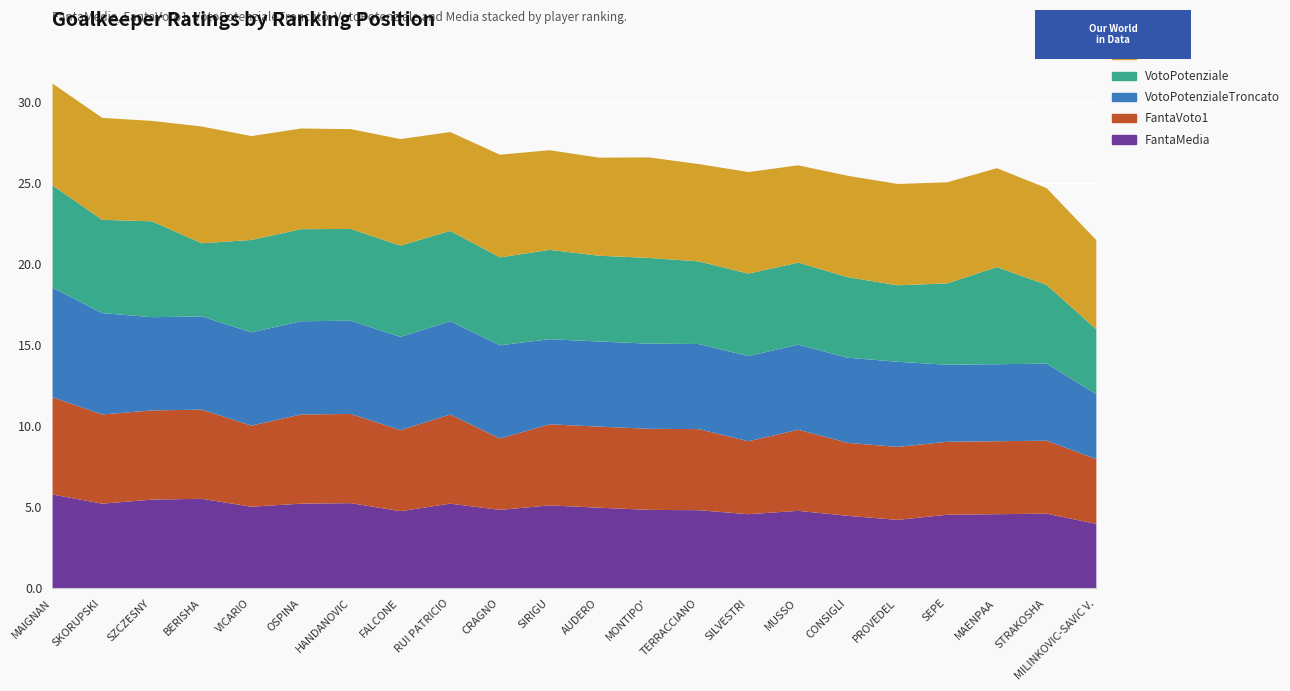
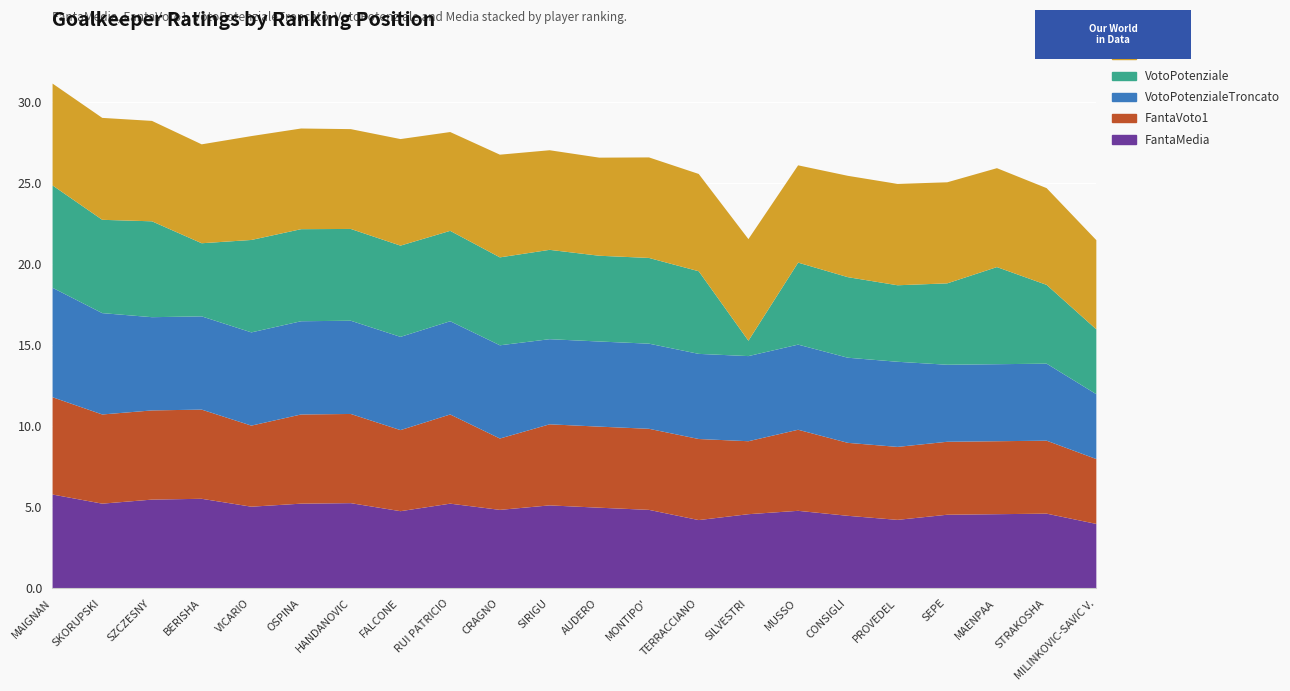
  {
    "FantaMedia": {
-     "TERRACCIANO": 4.8
+     "TERRACCIANO": 4.2
    },
    "VotoPotenziale": {
-     "SILVESTRI": 5.1
+     "SILVESTRI": 0.9
    },
    "Media": {
      "MAIGNAN": 6.3,
      "SKORUPSKI": 6.3,
      "SZCZESNY": 6.2,
-     "BERISHA": 7.2,
+     "BERISHA": 6.1,
      "VICARIO": 6.4,
      "OSPINA": 6.2,
      "HANDANOVIC": 6.2,
      "FALCONE": 6.6,
      "RUI PATRICIO": 6.1,
      "CRAGNO": 6.3,
      "SIRIGU": 6.1,
      "AUDERO": 6.1,
      "MONTIPO'": 6.2,
      "TERRACCIANO": 6.0,
      "SILVESTRI": 6.3,
      "MUSSO": 6.0,
      "CONSIGLI": 6.3,
      "PROVEDEL": 6.3,
      "SEPE": 6.2,
      "MAENPAA": 6.1,
      "STRAKOSHA": 6.0,
      "MILINKOVIC-SAVIC V.": 5.5
    }
  }
